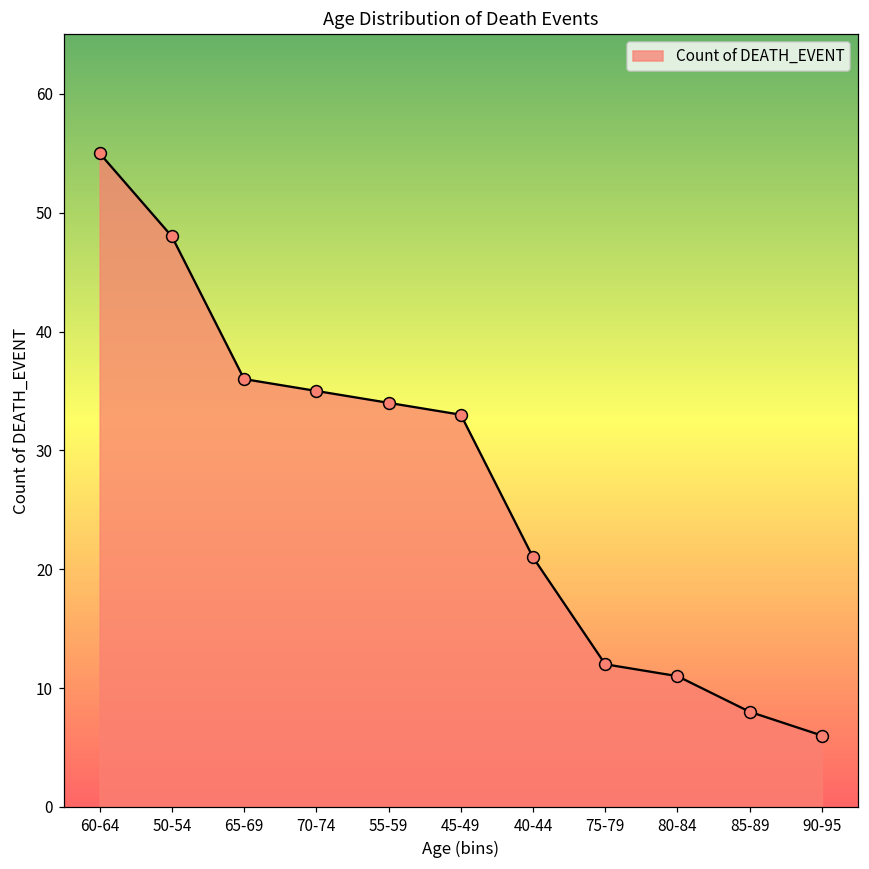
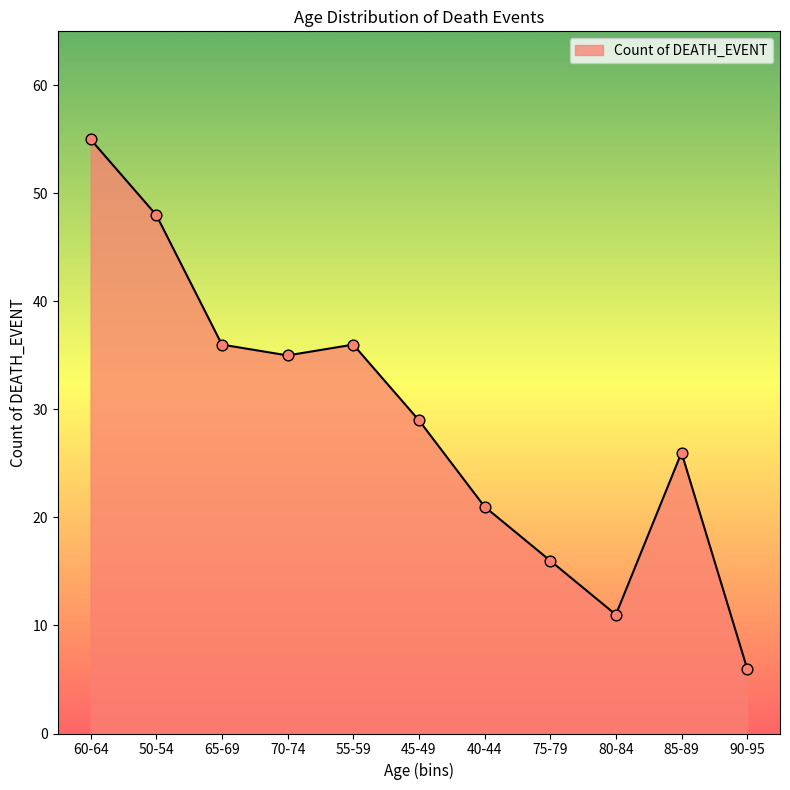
  {
    "60-64": 55,
    "50-54": 48,
    "65-69": 36,
    "70-74": 35,
-   "55-59": 34,
-   "45-49": 33,
+   "55-59": 36,
+   "45-49": 29,
    "40-44": 21,
-   "75-79": 12,
+   "75-79": 16,
    "80-84": 11,
-   "85-89": 8,
+   "85-89": 26,
    "90-95": 6
  }
